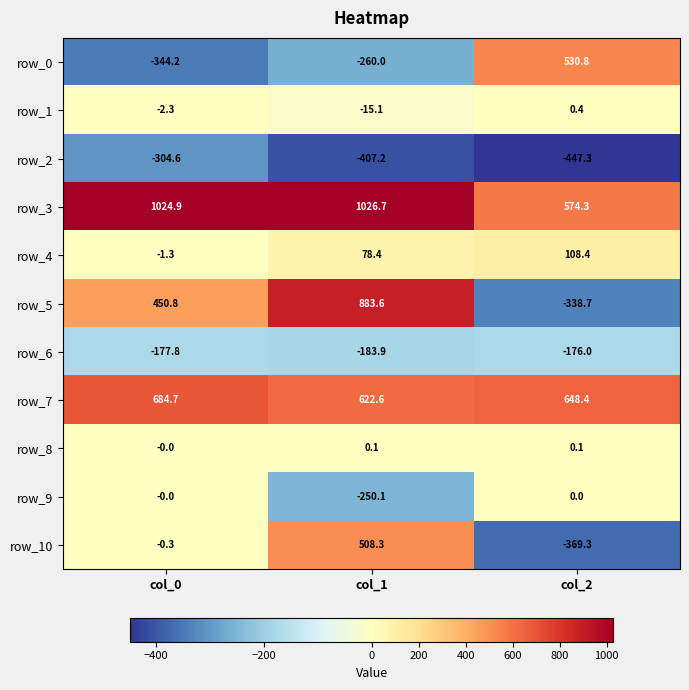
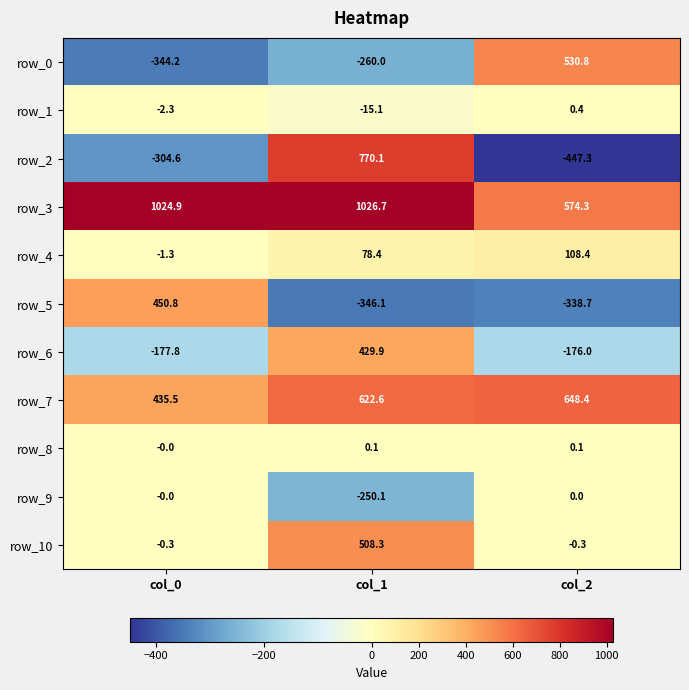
  {
    "row_0": {
      "col_0": -344.2,
      "col_1": -260.0,
      "col_2": 530.8
    },
    "row_1": {
      "col_0": -2.3,
      "col_1": -15.1,
      "col_2": 0.4
    },
    "row_2": {
      "col_0": -304.6,
-     "col_1": -407.2,
+     "col_1": 770.1,
      "col_2": -447.3
    },
    "row_3": {
      "col_0": 1024.9,
      "col_1": 1026.7,
      "col_2": 574.3
    },
    "row_4": {
      "col_0": -1.3,
      "col_1": 78.4,
      "col_2": 108.4
    },
    "row_5": {
      "col_0": 450.8,
-     "col_1": 883.6,
+     "col_1": -346.1,
      "col_2": -338.7
    },
    "row_6": {
      "col_0": -177.8,
-     "col_1": -183.9,
+     "col_1": 429.9,
      "col_2": -176.0
    },
    "row_7": {
-     "col_0": 684.7,
+     "col_0": 435.5,
      "col_1": 622.6,
      "col_2": 648.4
    },
    "row_8": {
      "col_0": -0.0,
      "col_1": 0.1,
      "col_2": 0.1
    },
    "row_9": {
      "col_0": -0.0,
      "col_1": -250.1,
      "col_2": 0.0
    },
    "row_10": {
      "col_0": -0.3,
      "col_1": 508.3,
-     "col_2": -369.3
+     "col_2": -0.3
    }
  }
